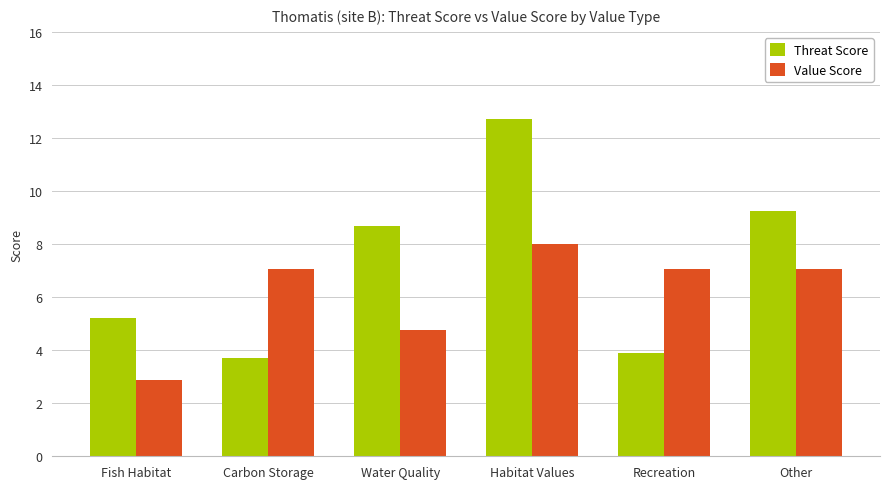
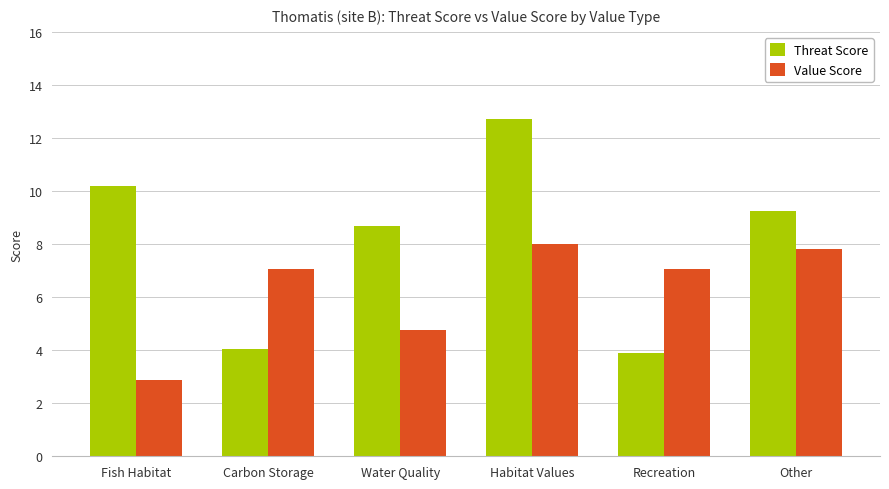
  {
    "Threat Score": {
-     "Fish Habitat": 5.2,
-     "Carbon Storage": 3.7,
+     "Fish Habitat": 10.2,
+     "Carbon Storage": 4.0,
      "Water Quality": 8.7,
      "Habitat Values": 12.7,
      "Recreation": 3.9,
      "Other": 9.2
    },
    "Value Score": {
      "Fish Habitat": 2.9,
      "Carbon Storage": 7.1,
      "Water Quality": 4.8,
      "Habitat Values": 8.0,
      "Recreation": 7.1,
-     "Other": 7.1
+     "Other": 7.8
    }
  }
